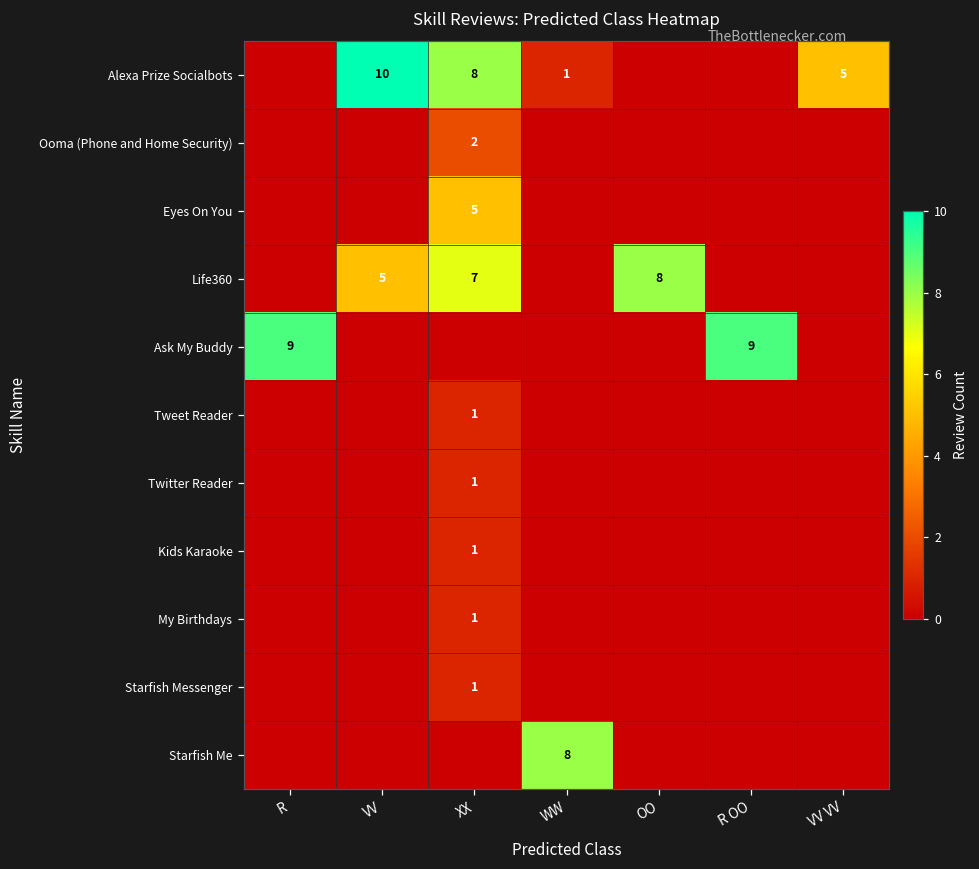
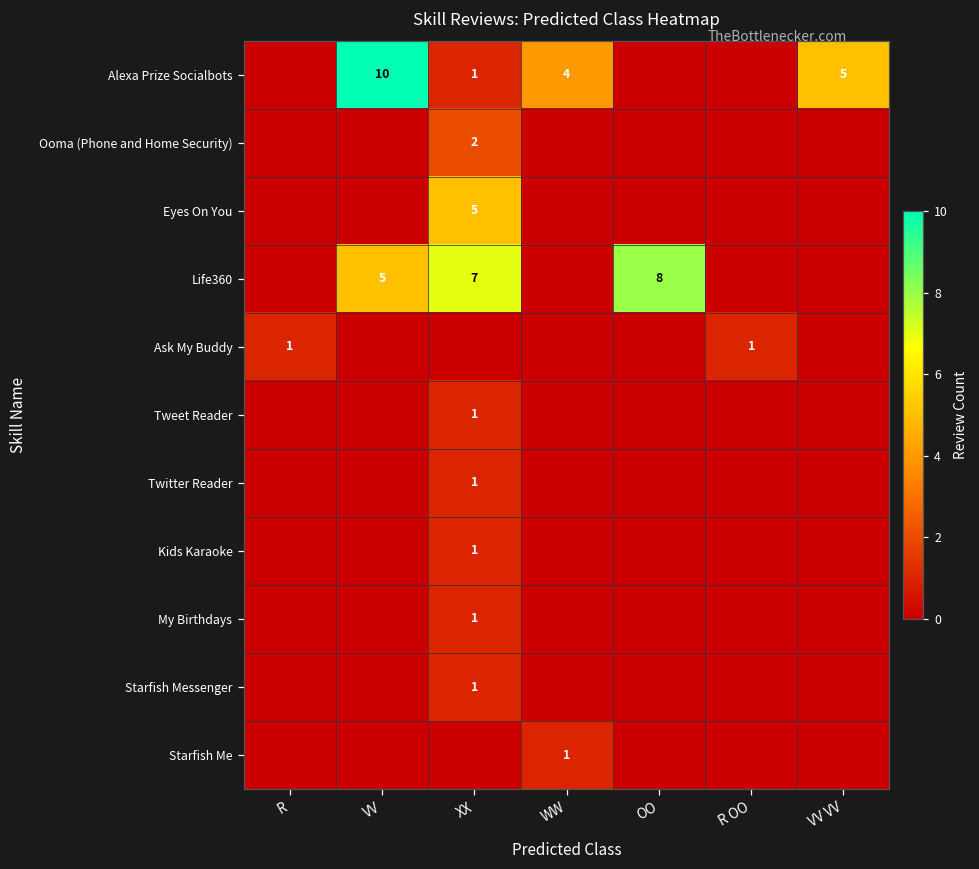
  {
    "Alexa Prize Socialbots": {
      "VV": 10,
-     "XX": 8,
-     "WW": 1,
+     "XX": 1,
+     "WW": 4,
      "VV VV": 5
    },
    "Ooma (Phone and Home Security)": {
      "XX": 2
    },
    "Eyes On You": {
      "XX": 5
    },
    "Life360": {
      "VV": 5,
      "XX": 7,
      "OO": 8
    },
    "Ask My Buddy": {
-     "R": 9,
-     "R OO": 9
+     "R": 1,
+     "R OO": 1
    },
    "Tweet Reader": {
      "XX": 1
    },
    "Twitter Reader": {
      "XX": 1
    },
    "Kids Karaoke": {
      "XX": 1
    },
    "My Birthdays": {
      "XX": 1
    },
    "Starfish Messenger": {
      "XX": 1
    },
    "Starfish Me": {
-     "WW": 8
+     "WW": 1
    }
  }
